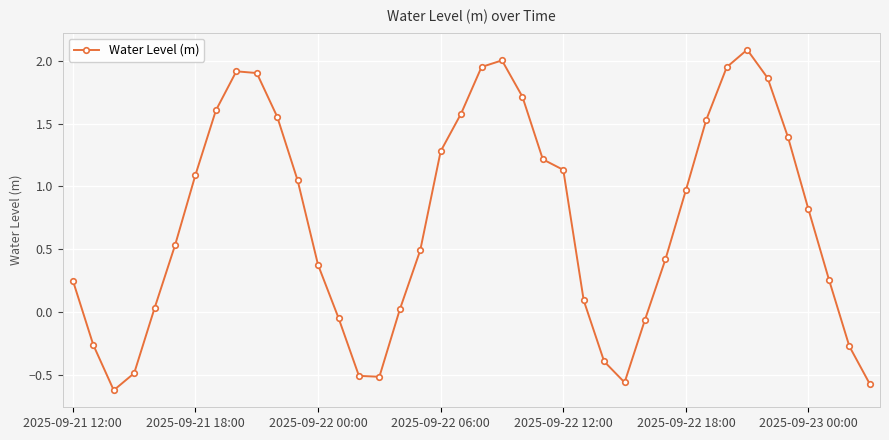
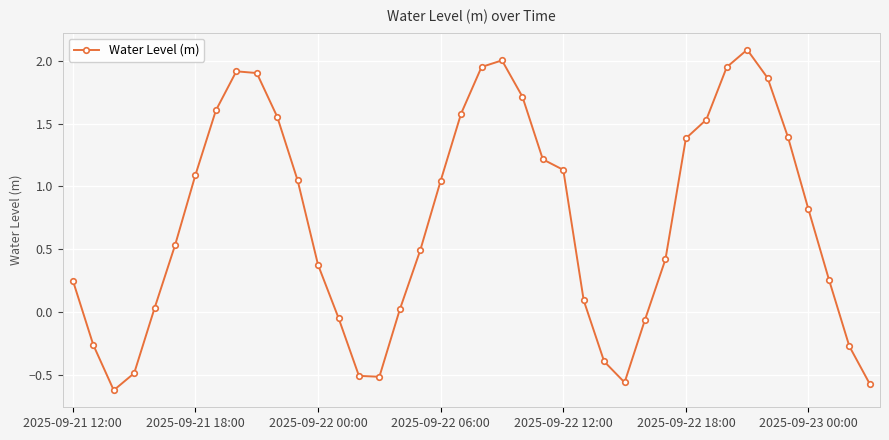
  {
    "2025-09-21 12:00": 0.25,
    "2025-09-21 18:00": 1.09,
    "2025-09-22 00:00": 0.37,
-   "2025-09-22 06:00": 1.28,
+   "2025-09-22 06:00": 1.05,
    "2025-09-22 12:00": 1.13,
-   "2025-09-22 18:00": 0.97,
+   "2025-09-22 18:00": 1.38,
    "2025-09-23 00:00": 0.82
  }
